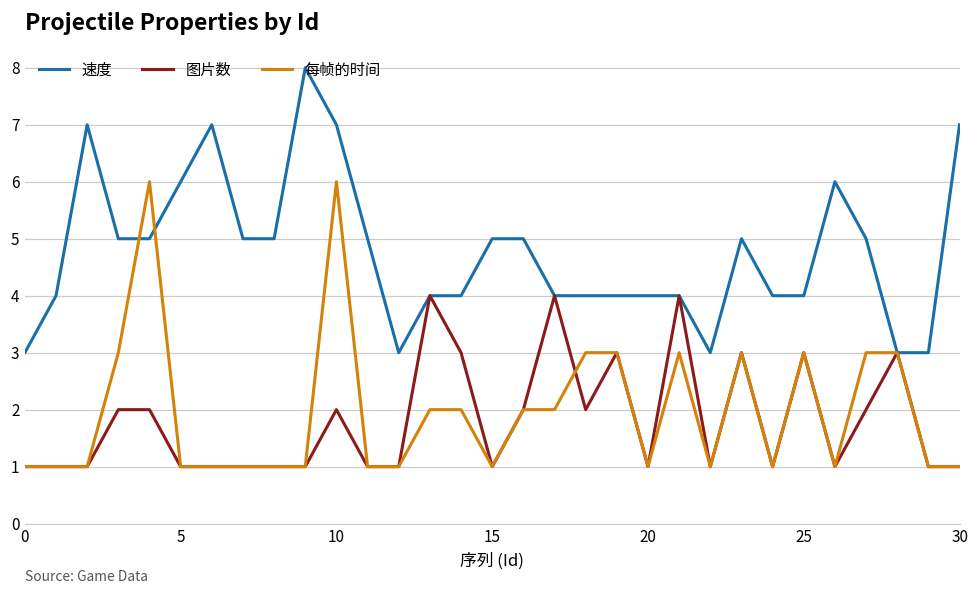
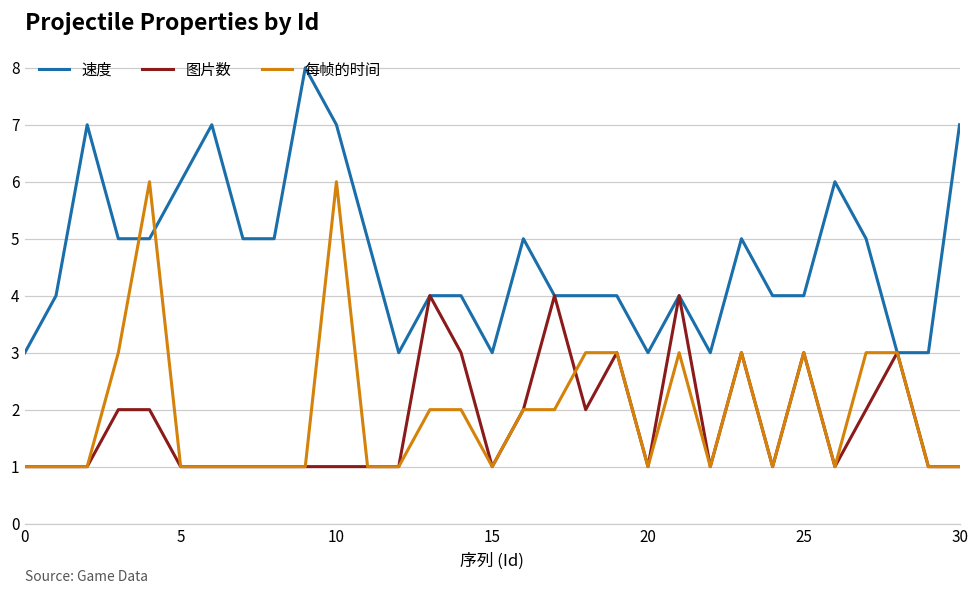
  {
    "速度": {
      "0": 3,
      "5": 6,
      "10": 7,
-     "15": 5,
-     "20": 4,
+     "15": 3,
+     "20": 3,
      "25": 4,
      "30": 7
    },
    "图片数": {
-     "10": 2
+     "10": 1
    },
    "每帧的时间": {
      "10": 6
    }
  }
